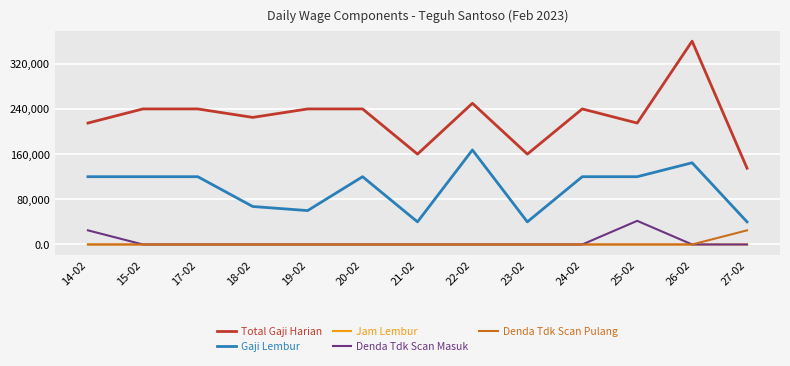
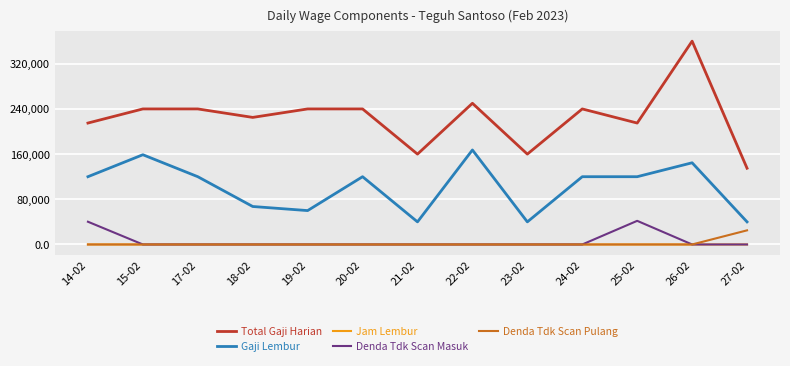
  {
    "Gaji Lembur": {
      "14-02": "120,000",
-     "15-02": "120,000",
+     "15-02": "160,000",
      "17-02": "120,000",
      "18-02": "70,000",
      "19-02": "60,000",
      "20-02": "120,000",
      "21-02": "40,000",
      "22-02": "170,000",
      "23-02": "40,000",
      "24-02": "120,000",
      "25-02": "120,000",
      "26-02": "140,000",
      "27-02": "40,000"
    },
    "Denda Tdk Scan Masuk": {
-     "14-02": "30,000",
+     "14-02": "40,000",
      "25-02": "40,000"
    }
  }
